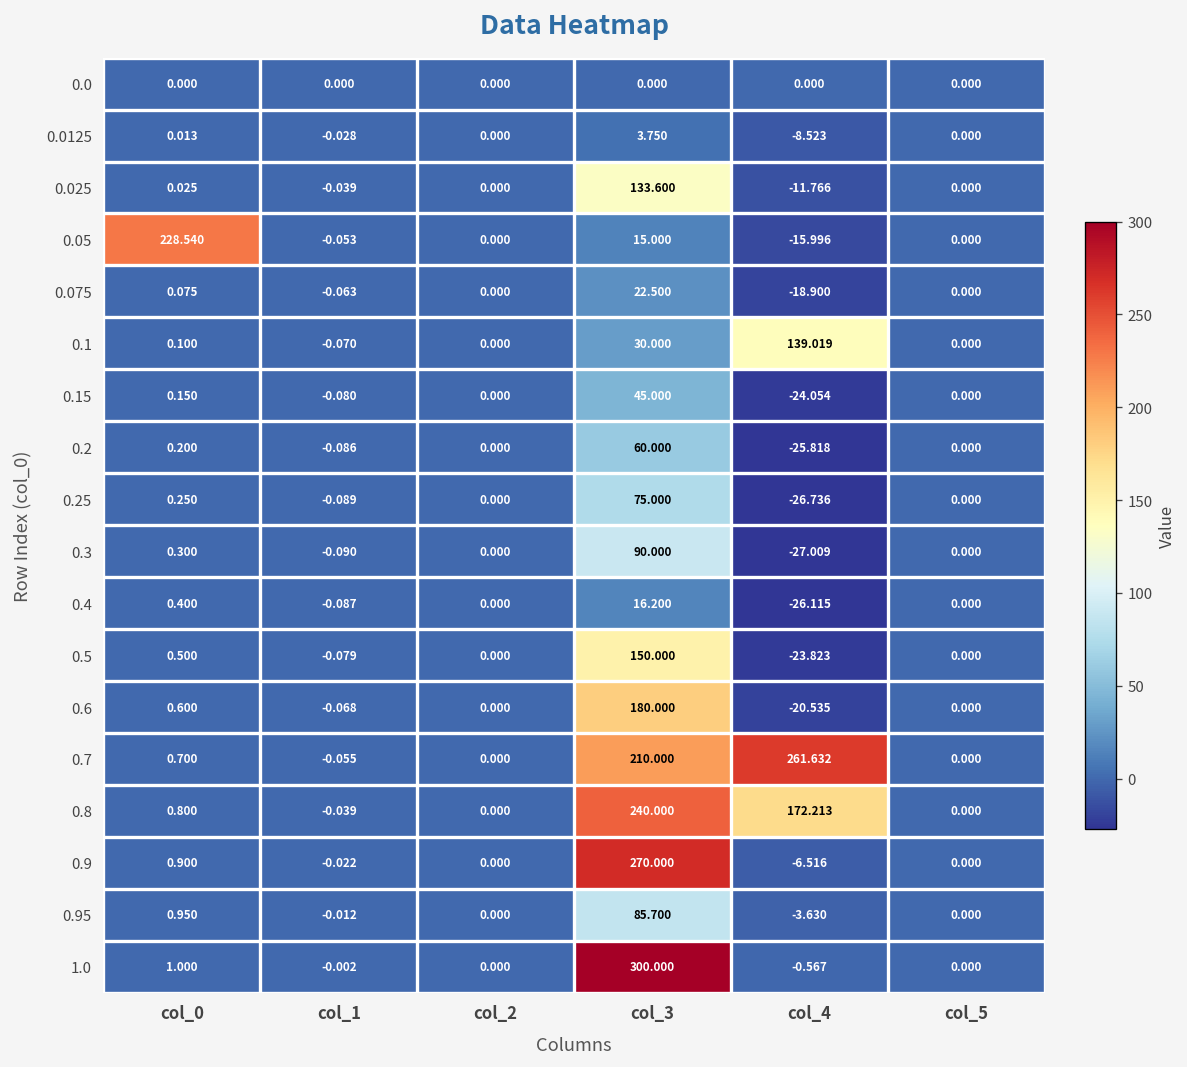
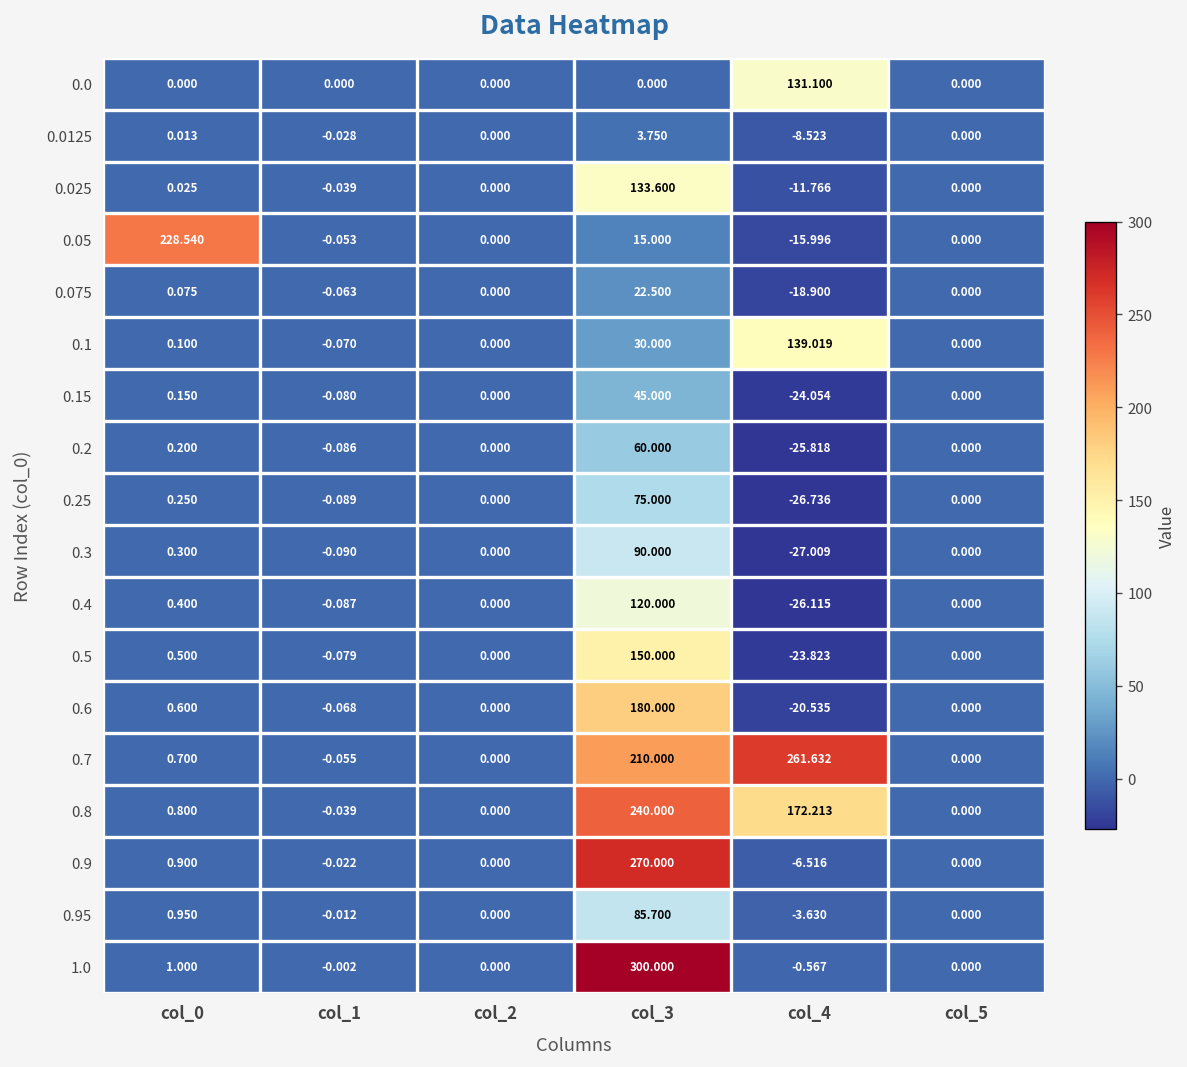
  {
    "0.0": {
      "col_0": 0.000,
      "col_1": 0.000,
      "col_2": 0.000,
      "col_3": 0.000,
-     "col_4": 0.000,
+     "col_4": 131.100,
      "col_5": 0.000
    },
    "0.0125": {
      "col_0": 0.013,
      "col_1": -0.028,
      "col_2": 0.000,
      "col_3": 3.750,
      "col_4": -8.523,
      "col_5": 0.000
    },
    "0.025": {
      "col_0": 0.025,
      "col_1": -0.039,
      "col_2": 0.000,
      "col_3": 133.600,
      "col_4": -11.766,
      "col_5": 0.000
    },
    "0.05": {
      "col_0": 228.540,
      "col_1": -0.053,
      "col_2": 0.000,
      "col_3": 15.000,
      "col_4": -15.996,
      "col_5": 0.000
    },
    "0.075": {
      "col_0": 0.075,
      "col_1": -0.063,
      "col_2": 0.000,
      "col_3": 22.500,
      "col_4": -18.900,
      "col_5": 0.000
    },
    "0.1": {
      "col_0": 0.100,
      "col_1": -0.070,
      "col_2": 0.000,
      "col_3": 30.000,
      "col_4": 139.019,
      "col_5": 0.000
    },
    "0.15": {
      "col_0": 0.150,
      "col_1": -0.080,
      "col_2": 0.000,
      "col_3": 45.000,
      "col_4": -24.054,
      "col_5": 0.000
    },
    "0.2": {
      "col_0": 0.200,
      "col_1": -0.086,
      "col_2": 0.000,
      "col_3": 60.000,
      "col_4": -25.818,
      "col_5": 0.000
    },
    "0.25": {
      "col_0": 0.250,
      "col_1": -0.089,
      "col_2": 0.000,
      "col_3": 75.000,
      "col_4": -26.736,
      "col_5": 0.000
    },
    "0.3": {
      "col_0": 0.300,
      "col_1": -0.090,
      "col_2": 0.000,
      "col_3": 90.000,
      "col_4": -27.009,
      "col_5": 0.000
    },
    "0.4": {
      "col_0": 0.400,
      "col_1": -0.087,
      "col_2": 0.000,
-     "col_3": 16.200,
+     "col_3": 120.000,
      "col_4": -26.115,
      "col_5": 0.000
    },
    "0.5": {
      "col_0": 0.500,
      "col_1": -0.079,
      "col_2": 0.000,
      "col_3": 150.000,
      "col_4": -23.823,
      "col_5": 0.000
    },
    "0.6": {
      "col_0": 0.600,
      "col_1": -0.068,
      "col_2": 0.000,
      "col_3": 180.000,
      "col_4": -20.535,
      "col_5": 0.000
    },
    "0.7": {
      "col_0": 0.700,
      "col_1": -0.055,
      "col_2": 0.000,
      "col_3": 210.000,
      "col_4": 261.632,
      "col_5": 0.000
    },
    "0.8": {
      "col_0": 0.800,
      "col_1": -0.039,
      "col_2": 0.000,
      "col_3": 240.000,
      "col_4": 172.213,
      "col_5": 0.000
    },
    "0.9": {
      "col_0": 0.900,
      "col_1": -0.022,
      "col_2": 0.000,
      "col_3": 270.000,
      "col_4": -6.516,
      "col_5": 0.000
    },
    "0.95": {
      "col_0": 0.950,
      "col_1": -0.012,
      "col_2": 0.000,
      "col_3": 85.700,
      "col_4": -3.630,
      "col_5": 0.000
    },
    "1.0": {
      "col_0": 1.000,
      "col_1": -0.002,
      "col_2": 0.000,
      "col_3": 300.000,
      "col_4": -0.567,
      "col_5": 0.000
    }
  }
